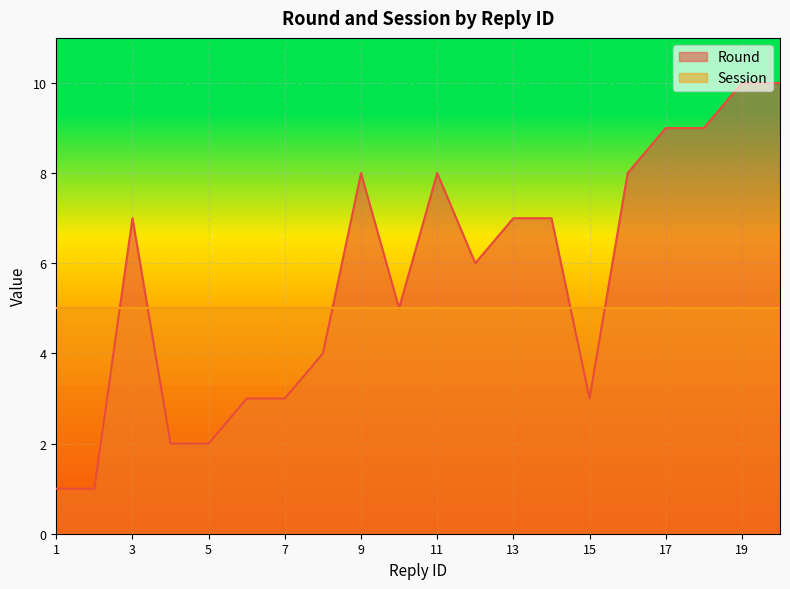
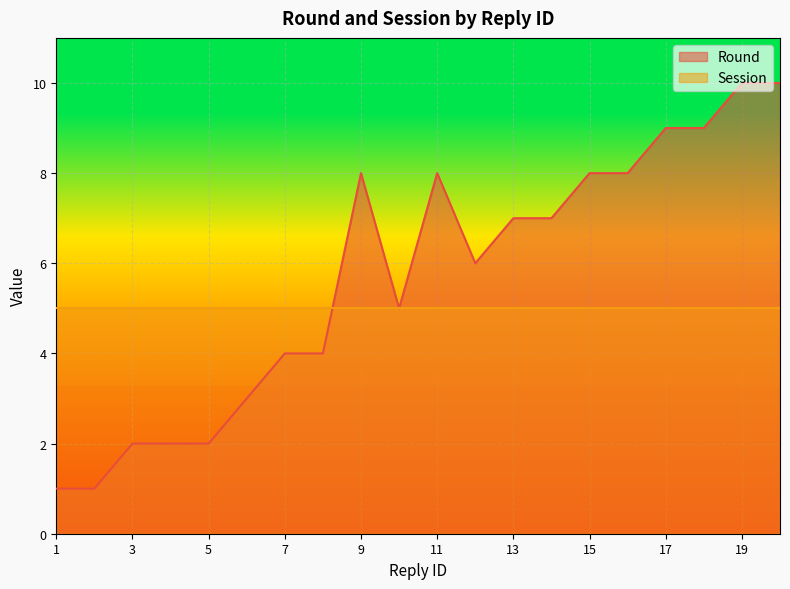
  {
    "Round": {
      "1": 1,
-     "3": 7,
+     "3": 2,
      "5": 2,
-     "7": 3,
+     "7": 4,
      "9": 8,
      "11": 8,
      "13": 7,
-     "15": 3,
+     "15": 8,
      "17": 9
    },
    "Session": {
      "1": 5,
      "3": 5,
      "5": 5,
      "7": 5,
      "9": 5,
      "11": 5,
      "13": 5,
      "15": 5,
      "17": 5,
      "19": 5
    }
  }
